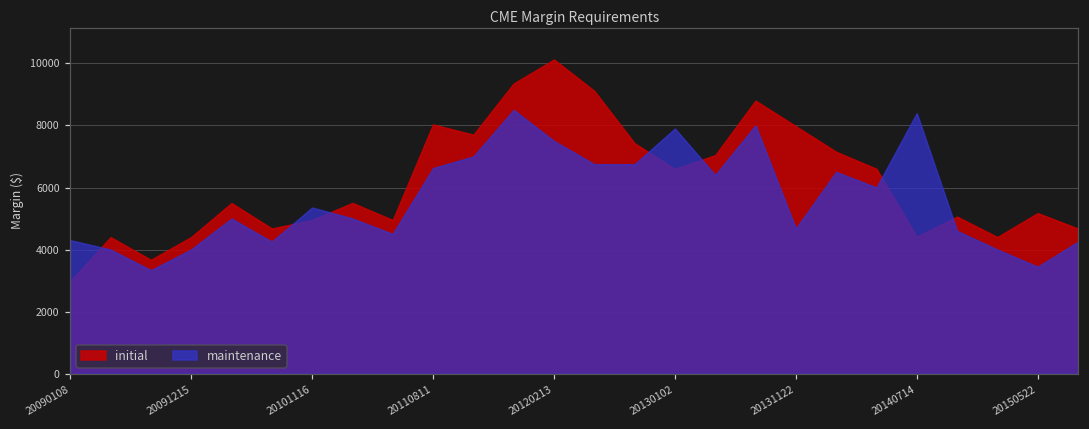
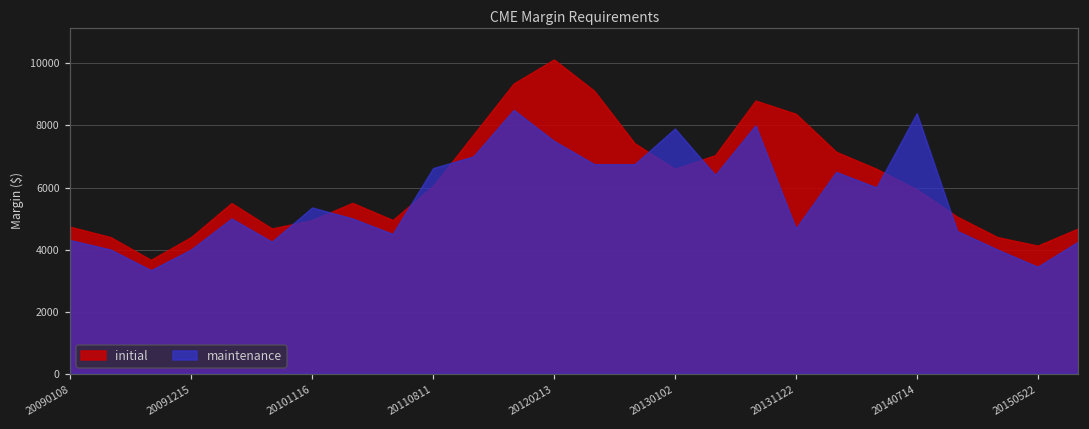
  {
    "initial": {
-     "20090108": 3000,
+     "20090108": 4700,
      "20091215": 4400,
      "20101116": 5000,
-     "20110811": 8000,
+     "20110811": 6100,
      "20120213": 10100,
      "20130102": 6600,
-     "20131122": 8000,
-     "20140714": 4400,
-     "20150522": 5200
+     "20131122": 8400,
+     "20140714": 5900,
+     "20150522": 4100
    },
    "maintenance": {
      "20090108": 4300,
      "20091215": 4000,
      "20101116": 5400,
      "20110811": 6600,
      "20120213": 7500,
      "20130102": 7900,
      "20131122": 4700,
      "20140714": 8400,
      "20150522": 3400
    }
  }
